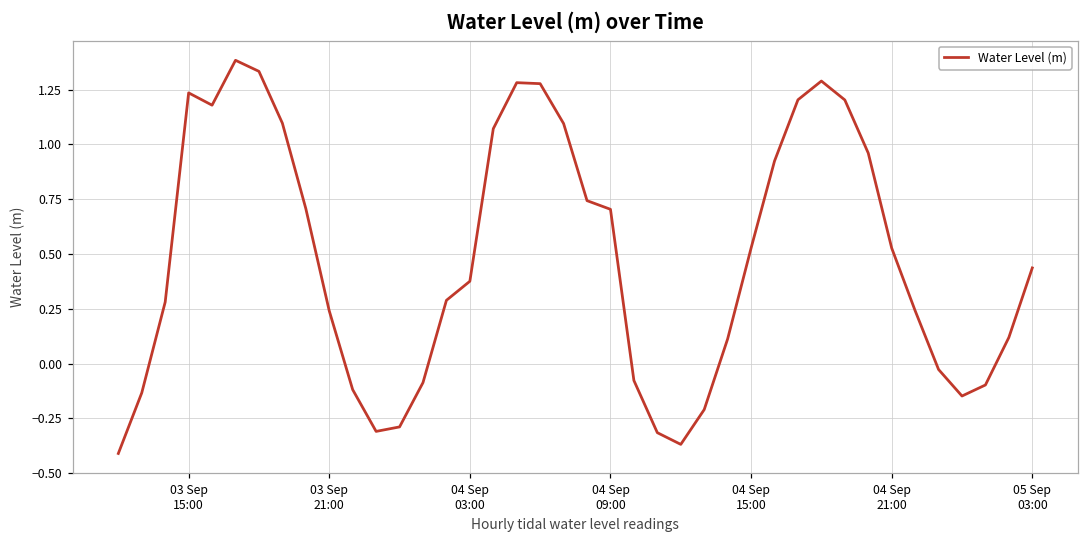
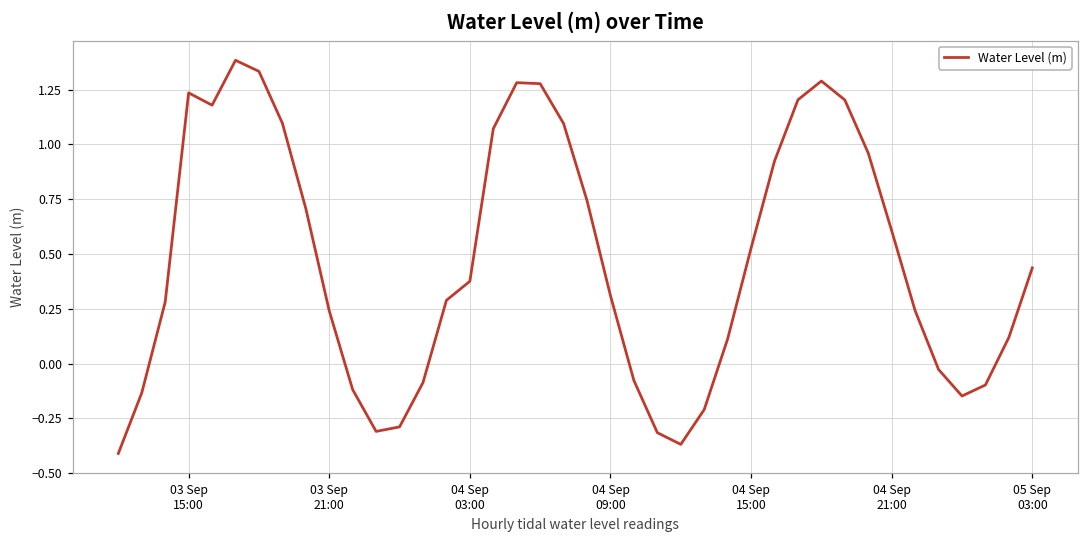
  {
    "03 Sep 15:00": 1.24,
    "03 Sep 21:00": 0.24,
    "04 Sep 03:00": 0.38,
-   "04 Sep 09:00": 0.70,
+   "04 Sep 09:00": 0.31,
    "04 Sep 15:00": 0.53,
-   "04 Sep 21:00": 0.53,
+   "04 Sep 21:00": 0.61,
    "05 Sep 03:00": 0.44
  }
